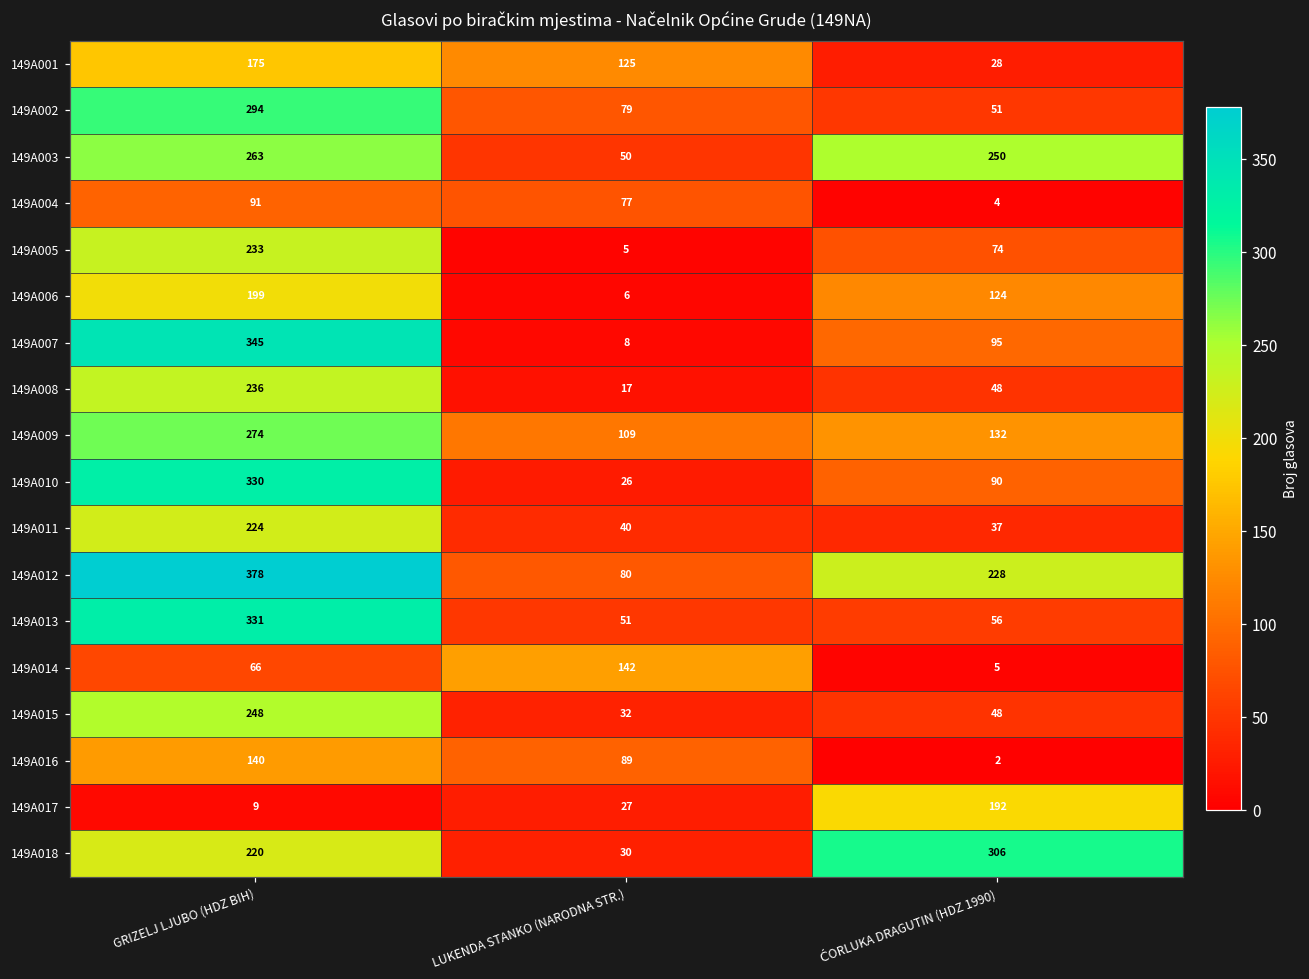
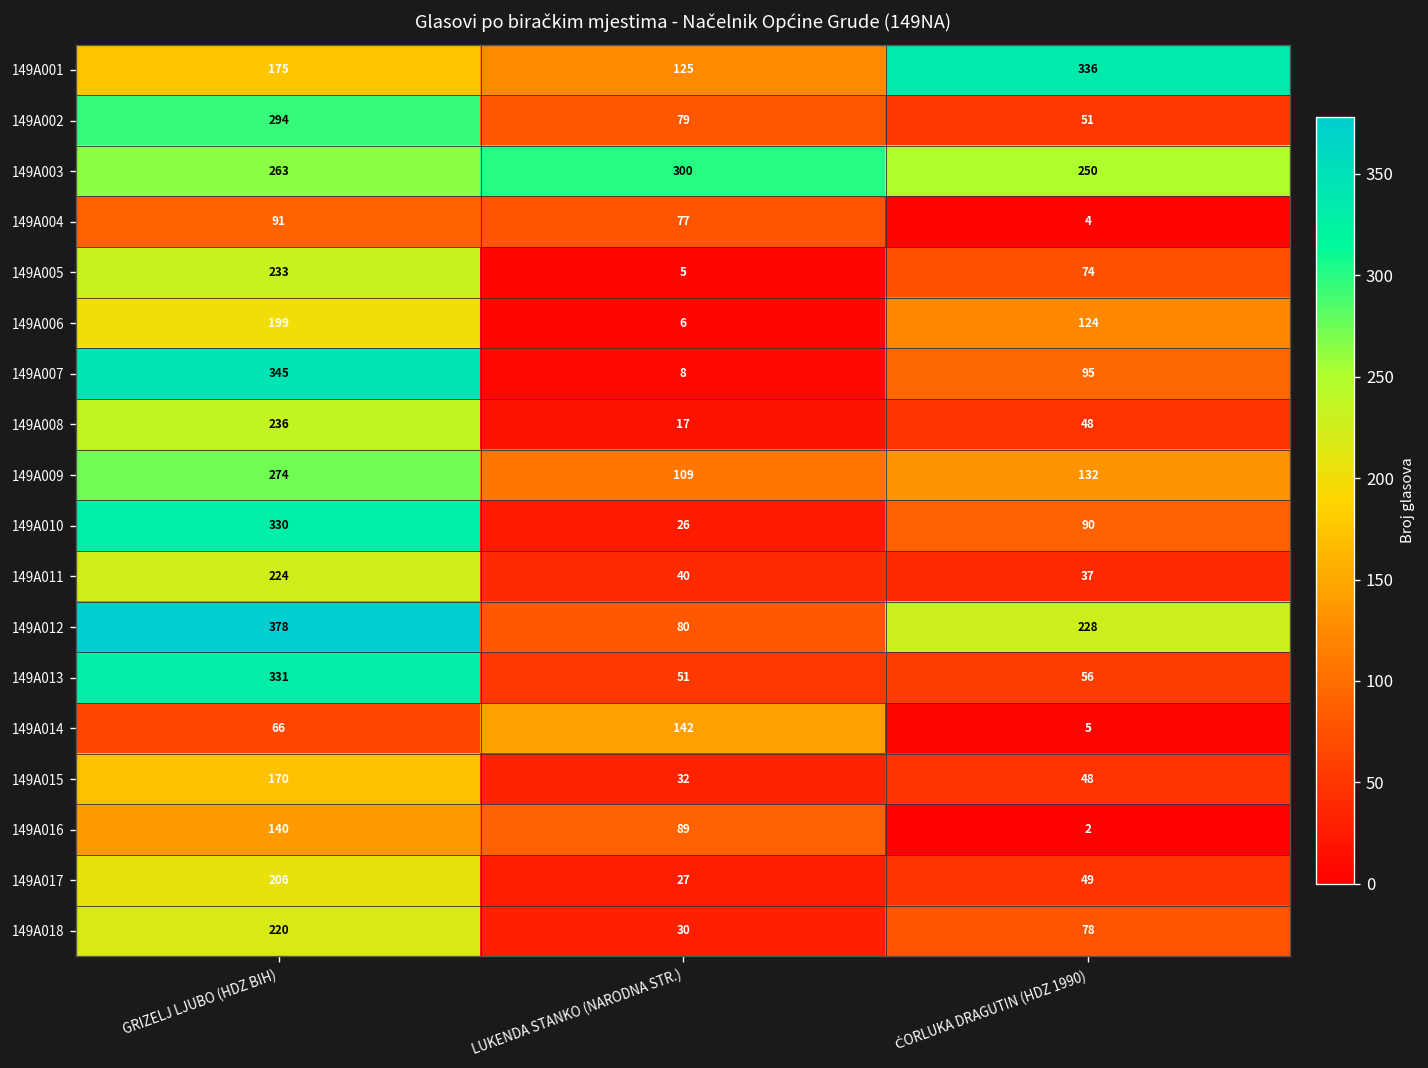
  {
    "149A001": {
      "GRIZELJ LJUBO (HDZ BIH)": 175,
      "LUKENDA STANKO (NARODNA STR.)": 125,
-     "ĆORLUKA DRAGUTIN (HDZ 1990)": 28
+     "ĆORLUKA DRAGUTIN (HDZ 1990)": 336
    },
    "149A002": {
      "GRIZELJ LJUBO (HDZ BIH)": 294,
      "LUKENDA STANKO (NARODNA STR.)": 79,
      "ĆORLUKA DRAGUTIN (HDZ 1990)": 51
    },
    "149A003": {
      "GRIZELJ LJUBO (HDZ BIH)": 263,
-     "LUKENDA STANKO (NARODNA STR.)": 50,
+     "LUKENDA STANKO (NARODNA STR.)": 300,
      "ĆORLUKA DRAGUTIN (HDZ 1990)": 250
    },
    "149A004": {
      "GRIZELJ LJUBO (HDZ BIH)": 91,
      "LUKENDA STANKO (NARODNA STR.)": 77,
      "ĆORLUKA DRAGUTIN (HDZ 1990)": 4
    },
    "149A005": {
      "GRIZELJ LJUBO (HDZ BIH)": 233,
      "LUKENDA STANKO (NARODNA STR.)": 5,
      "ĆORLUKA DRAGUTIN (HDZ 1990)": 74
    },
    "149A006": {
      "GRIZELJ LJUBO (HDZ BIH)": 199,
      "LUKENDA STANKO (NARODNA STR.)": 6,
      "ĆORLUKA DRAGUTIN (HDZ 1990)": 124
    },
    "149A007": {
      "GRIZELJ LJUBO (HDZ BIH)": 345,
      "LUKENDA STANKO (NARODNA STR.)": 8,
      "ĆORLUKA DRAGUTIN (HDZ 1990)": 95
    },
    "149A008": {
      "GRIZELJ LJUBO (HDZ BIH)": 236,
      "LUKENDA STANKO (NARODNA STR.)": 17,
      "ĆORLUKA DRAGUTIN (HDZ 1990)": 48
    },
    "149A009": {
      "GRIZELJ LJUBO (HDZ BIH)": 274,
      "LUKENDA STANKO (NARODNA STR.)": 109,
      "ĆORLUKA DRAGUTIN (HDZ 1990)": 132
    },
    "149A010": {
      "GRIZELJ LJUBO (HDZ BIH)": 330,
      "LUKENDA STANKO (NARODNA STR.)": 26,
      "ĆORLUKA DRAGUTIN (HDZ 1990)": 90
    },
    "149A011": {
      "GRIZELJ LJUBO (HDZ BIH)": 224,
      "LUKENDA STANKO (NARODNA STR.)": 40,
      "ĆORLUKA DRAGUTIN (HDZ 1990)": 37
    },
    "149A012": {
      "GRIZELJ LJUBO (HDZ BIH)": 378,
      "LUKENDA STANKO (NARODNA STR.)": 80,
      "ĆORLUKA DRAGUTIN (HDZ 1990)": 228
    },
    "149A013": {
      "GRIZELJ LJUBO (HDZ BIH)": 331,
      "LUKENDA STANKO (NARODNA STR.)": 51,
      "ĆORLUKA DRAGUTIN (HDZ 1990)": 56
    },
    "149A014": {
      "GRIZELJ LJUBO (HDZ BIH)": 66,
      "LUKENDA STANKO (NARODNA STR.)": 142,
      "ĆORLUKA DRAGUTIN (HDZ 1990)": 5
    },
    "149A015": {
-     "GRIZELJ LJUBO (HDZ BIH)": 248,
+     "GRIZELJ LJUBO (HDZ BIH)": 170,
      "LUKENDA STANKO (NARODNA STR.)": 32,
      "ĆORLUKA DRAGUTIN (HDZ 1990)": 48
    },
    "149A016": {
      "GRIZELJ LJUBO (HDZ BIH)": 140,
      "LUKENDA STANKO (NARODNA STR.)": 89,
      "ĆORLUKA DRAGUTIN (HDZ 1990)": 2
    },
    "149A017": {
-     "GRIZELJ LJUBO (HDZ BIH)": 9,
+     "GRIZELJ LJUBO (HDZ BIH)": 206,
      "LUKENDA STANKO (NARODNA STR.)": 27,
-     "ĆORLUKA DRAGUTIN (HDZ 1990)": 192
+     "ĆORLUKA DRAGUTIN (HDZ 1990)": 49
    },
    "149A018": {
      "GRIZELJ LJUBO (HDZ BIH)": 220,
      "LUKENDA STANKO (NARODNA STR.)": 30,
-     "ĆORLUKA DRAGUTIN (HDZ 1990)": 306
+     "ĆORLUKA DRAGUTIN (HDZ 1990)": 78
    }
  }
